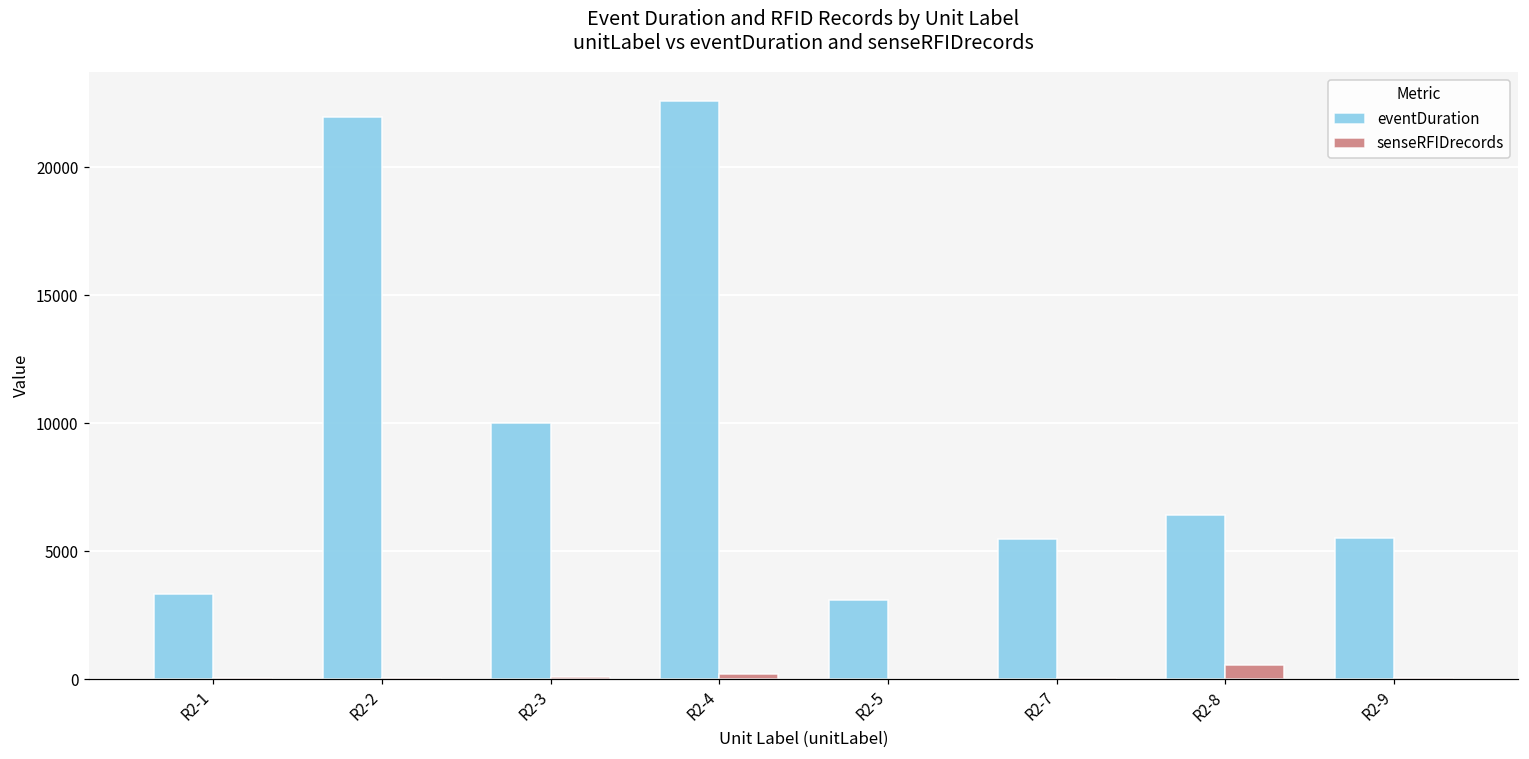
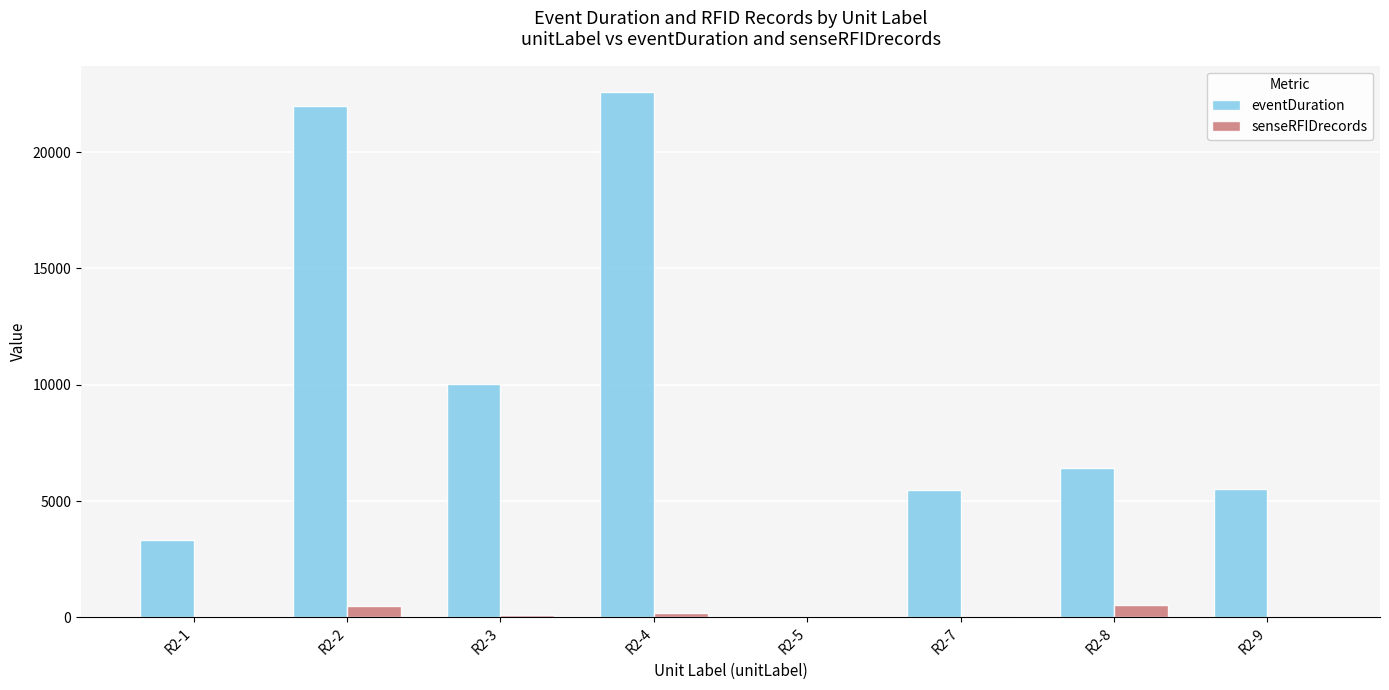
  {
    "eventDuration": {
      "R2-1": 3300,
      "R2-2": 22000,
      "R2-3": 10000,
      "R2-4": 22600,
-     "R2-5": 3100,
+     "R2-5": 100,
      "R2-7": 5500,
      "R2-8": 6400,
      "R2-9": 5500
    },
    "senseRFIDrecords": {
-     "R2-2": 0,
+     "R2-2": 500,
      "R2-4": 200,
      "R2-8": 500
    }
  }
